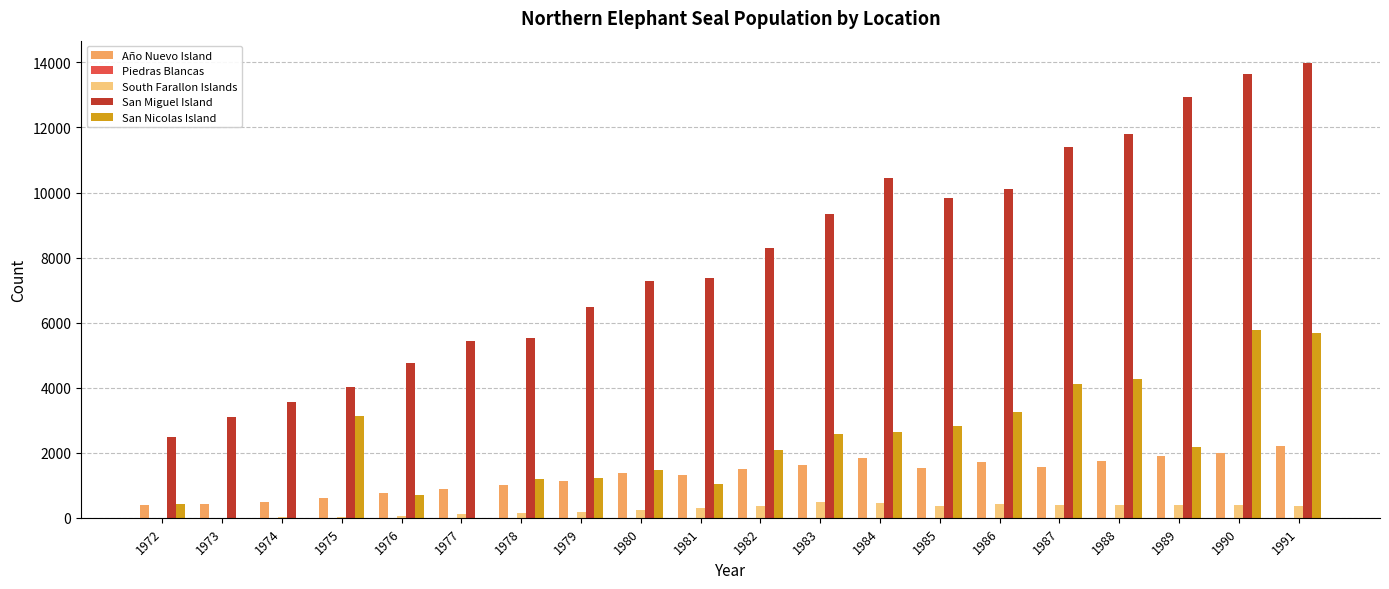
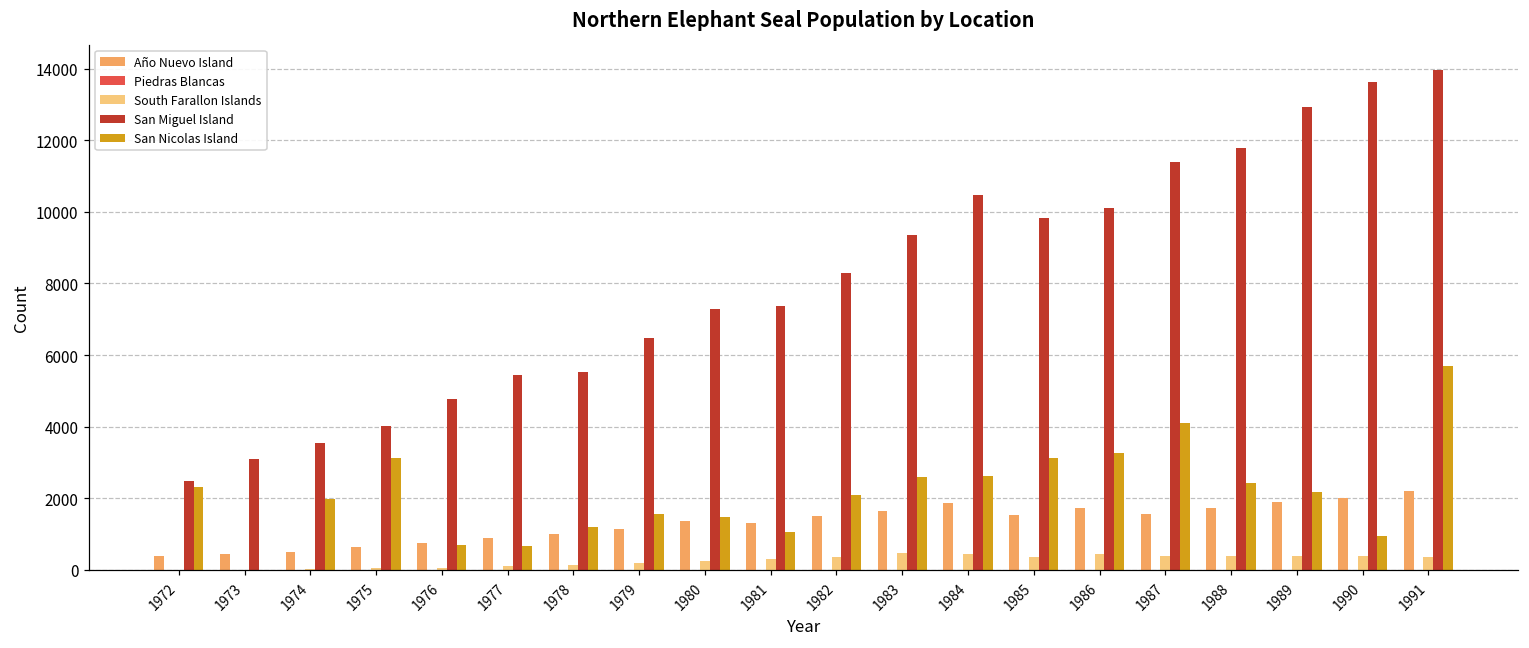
  {
    "San Nicolas Island": {
-     "1972": 400,
+     "1972": 2300,
      "1973": 0,
-     "1974": 0,
+     "1974": 2000,
      "1975": 3100,
      "1976": 700,
-     "1977": 0,
+     "1977": 700,
      "1978": 1200,
-     "1979": 1200,
+     "1979": 1500,
      "1980": 1500,
      "1981": 1100,
      "1982": 2100,
      "1983": 2600,
      "1984": 2600,
-     "1985": 2800,
+     "1985": 3100,
      "1986": 3200,
      "1987": 4100,
-     "1988": 4300,
+     "1988": 2400,
      "1989": 2200,
-     "1990": 5800,
+     "1990": 1000,
      "1991": 5700
    }
  }
